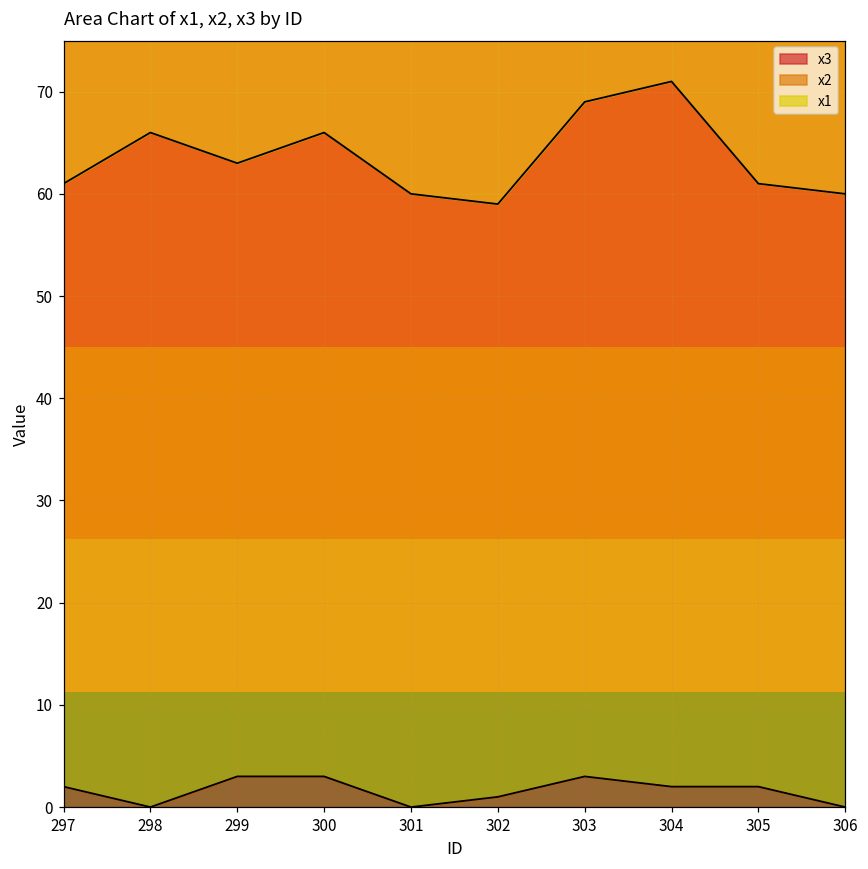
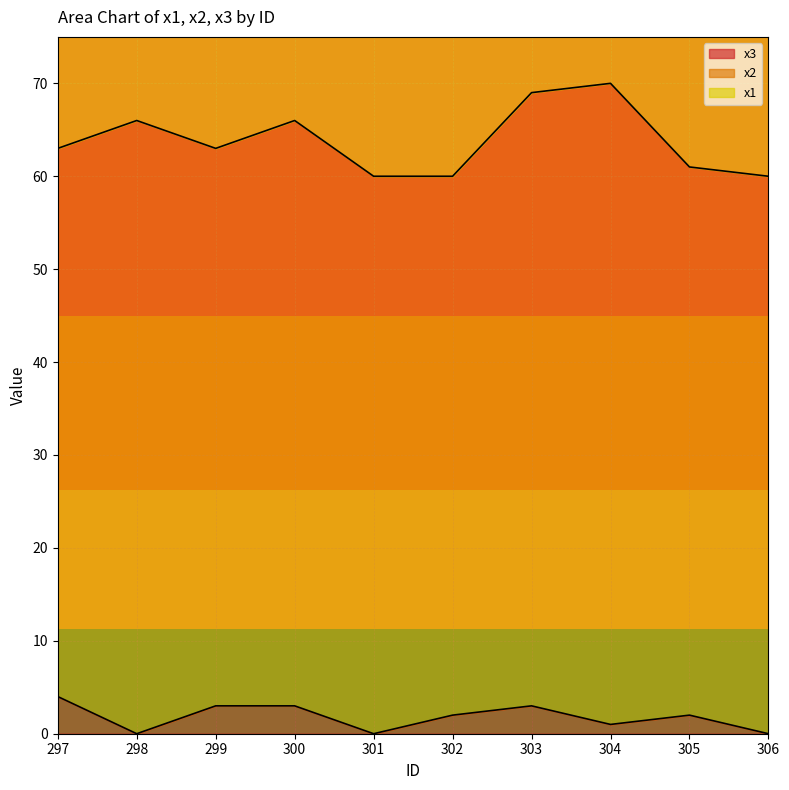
  {
    "x3": {
-     "297": 2,
+     "297": 4,
      "298": 0,
      "299": 3,
      "300": 3,
      "301": 0,
-     "302": 1,
+     "302": 2,
      "303": 3,
-     "304": 2,
+     "304": 1,
      "305": 2,
      "306": 0
    },
    "x2": {
      "297": 59,
      "298": 66,
      "299": 60,
      "300": 63,
      "301": 60,
      "302": 58,
      "303": 66,
      "304": 69,
      "305": 59,
      "306": 60
    }
  }
